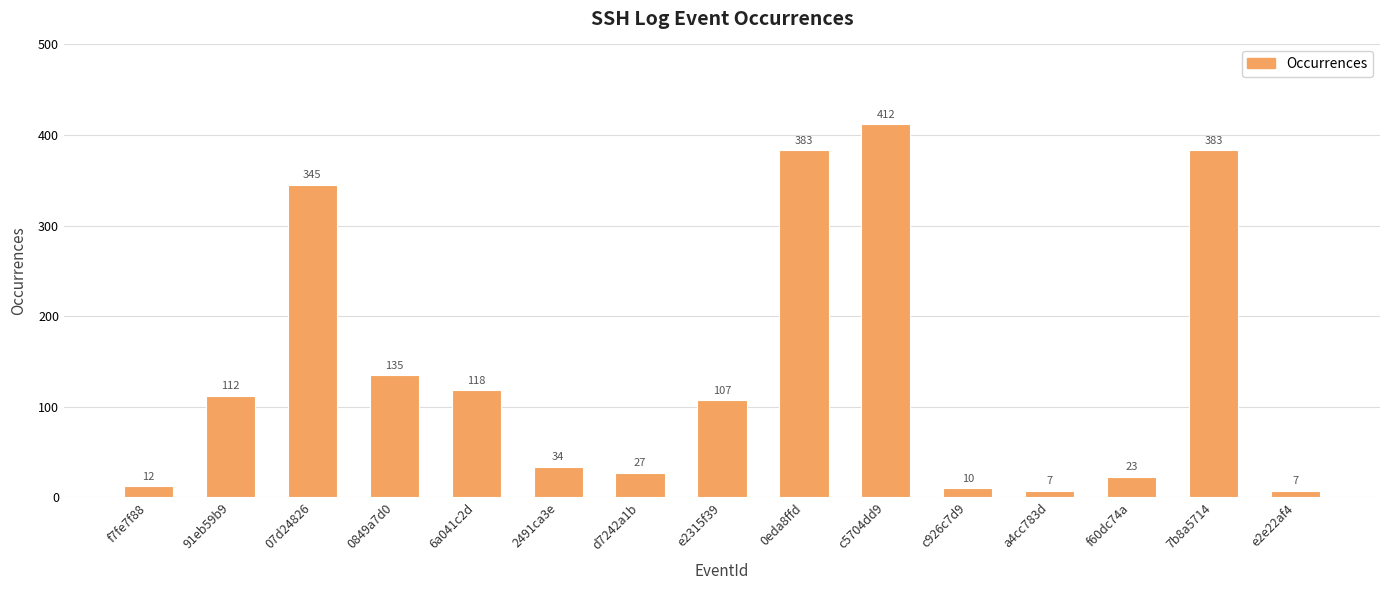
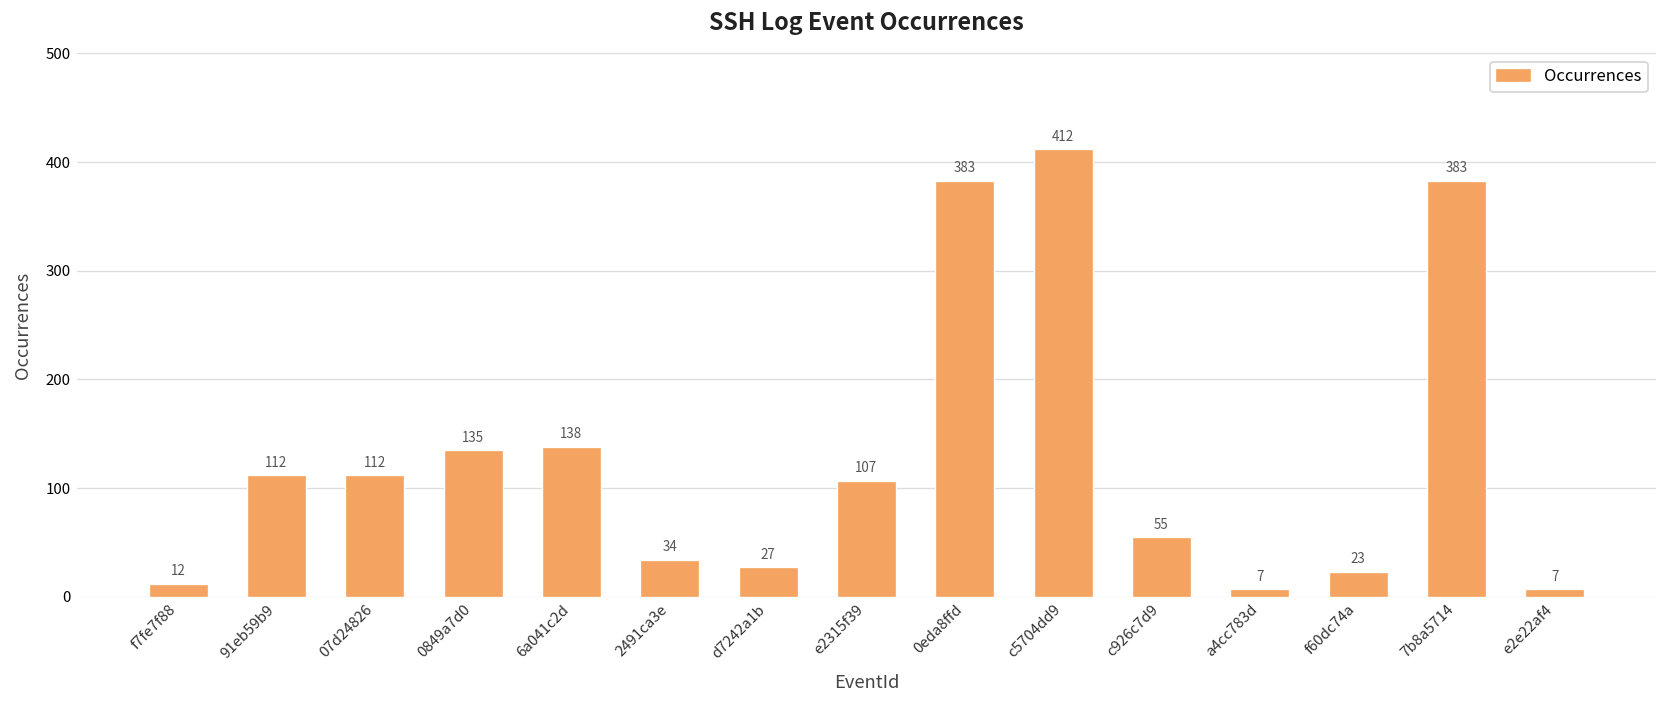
  {
    "f7fe7f88": 12,
    "91eb59b9": 112,
-   "07d24826": 345,
+   "07d24826": 112,
    "0849a7d0": 135,
-   "6a041c2d": 118,
+   "6a041c2d": 138,
    "2491ca3e": 34,
    "d7242a1b": 27,
    "e2315f39": 107,
    "0eda8ffd": 383,
    "c5704dd9": 412,
-   "c926c7d9": 10,
+   "c926c7d9": 55,
    "a4cc783d": 7,
    "f60dc74a": 23,
    "7b8a5714": 383,
    "e2e22af4": 7
  }
